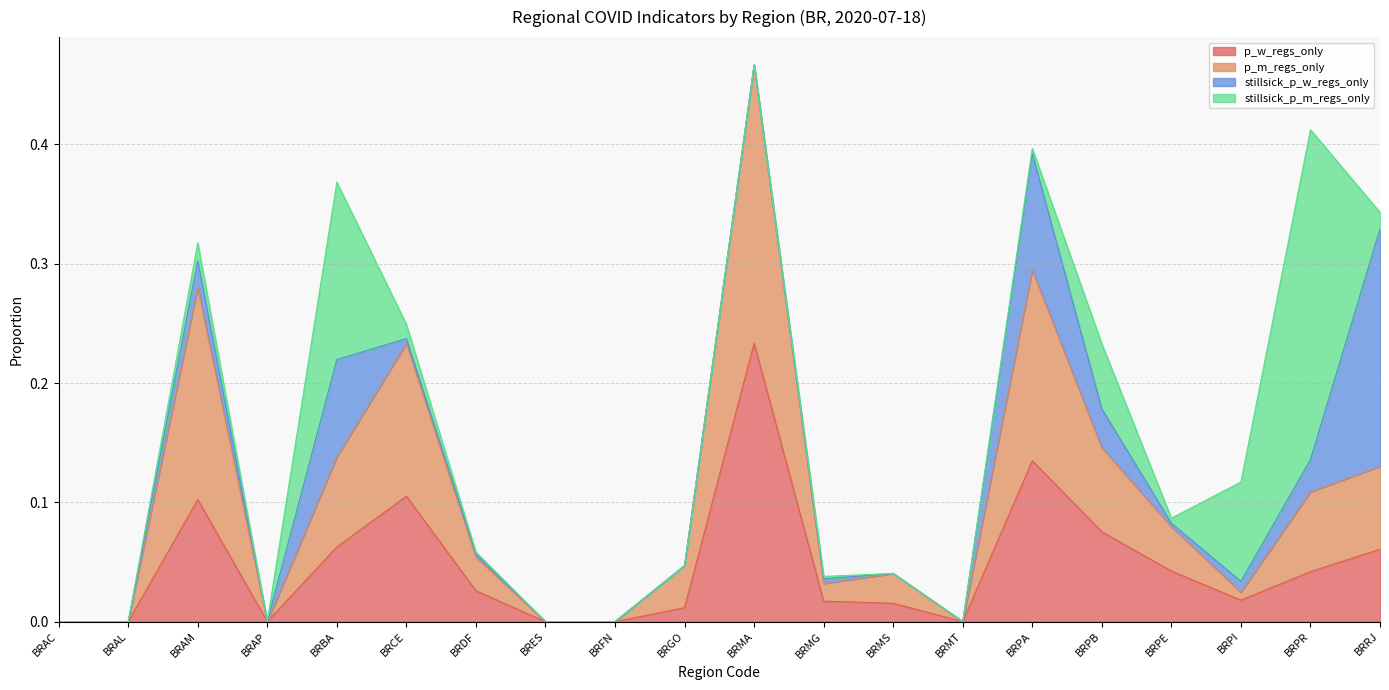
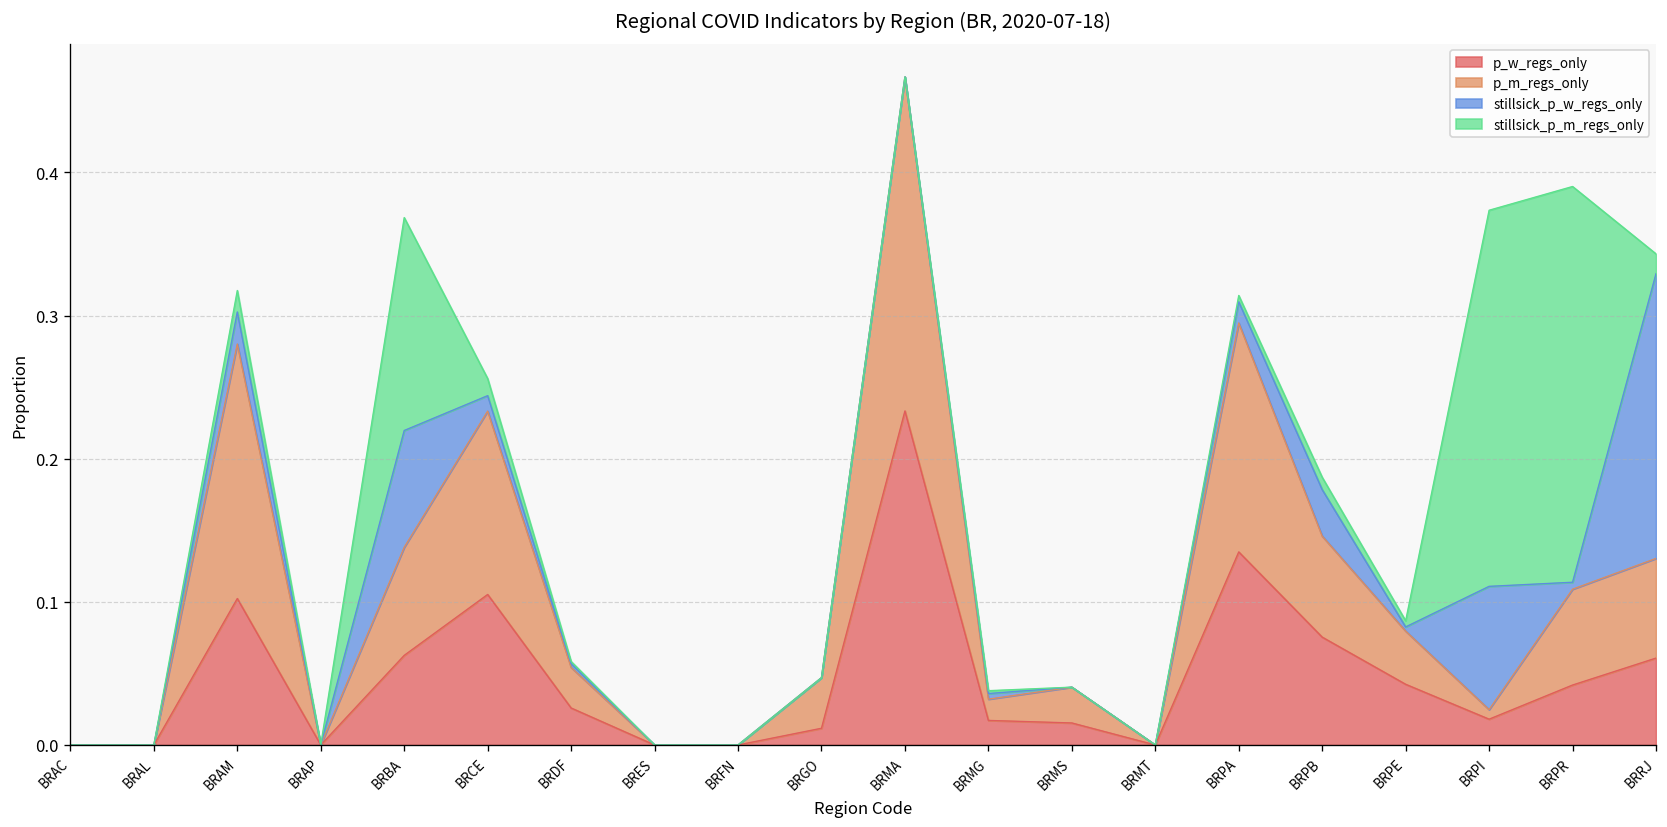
  {
    "stillsick_p_w_regs_only": {
      "BRAM": 0.022,
      "BRBA": 0.082,
-     "BRCE": 0.004,
-     "BRPA": 0.098,
+     "BRCE": 0.011,
+     "BRPA": 0.015,
      "BRPB": 0.032,
      "BRPE": 0.003,
-     "BRPI": 0.009,
-     "BRPR": 0.027,
+     "BRPI": 0.086,
+     "BRPR": 0.005,
      "BRRJ": 0.199
    },
    "stillsick_p_m_regs_only": {
      "BRAM": 0.015,
      "BRBA": 0.149,
      "BRCE": 0.012,
      "BRPA": 0.004,
-     "BRPB": 0.054,
+     "BRPB": 0.009,
      "BRPE": 0.004,
-     "BRPI": 0.083,
+     "BRPI": 0.263,
      "BRPR": 0.276,
      "BRRJ": 0.014
    }
  }
